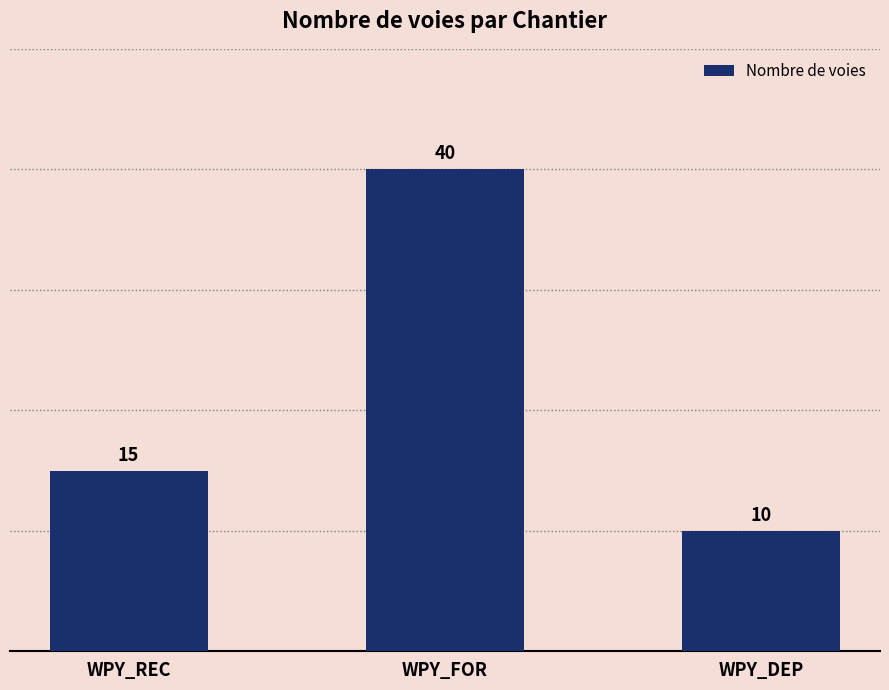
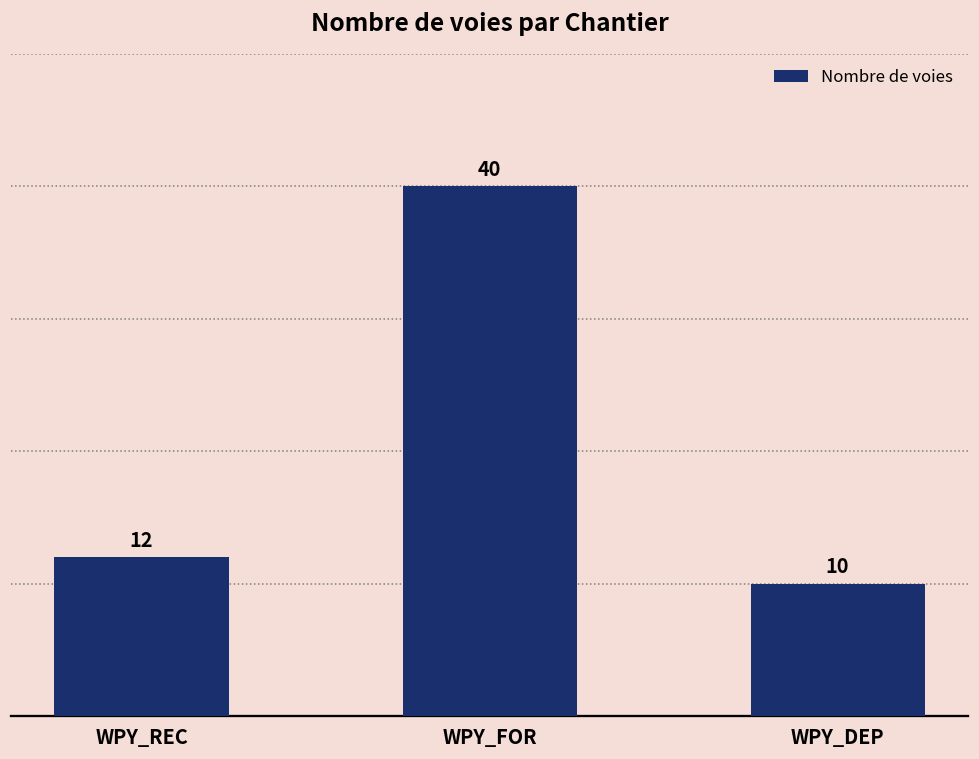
  {
-   "WPY_REC": 15,
+   "WPY_REC": 12,
    "WPY_FOR": 40,
    "WPY_DEP": 10
  }
